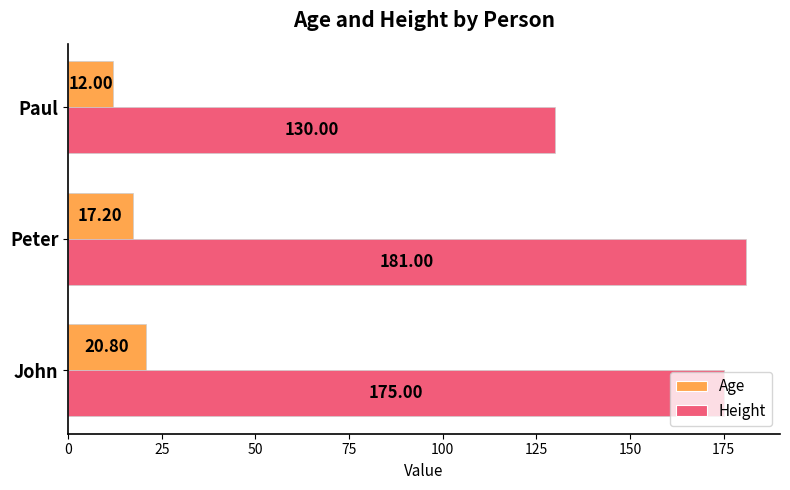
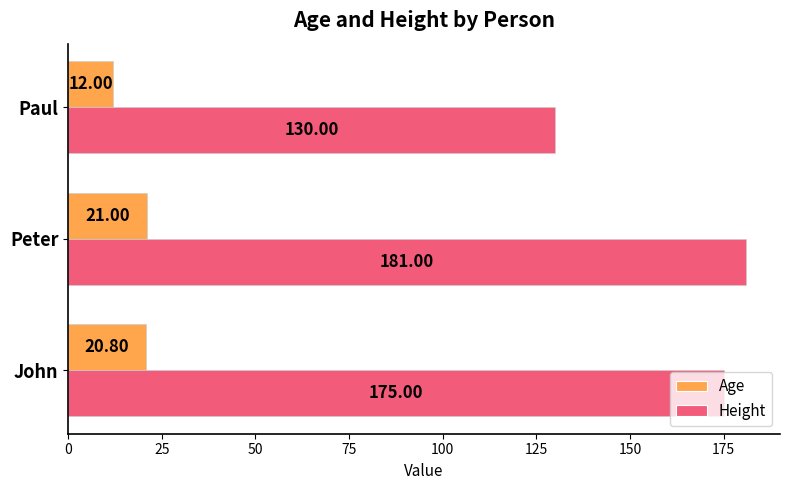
  {
    "Age": {
      "Paul": 12.00,
-     "Peter": 17.20,
+     "Peter": 21.00,
      "John": 20.80
    },
    "Height": {
      "Paul": 130.00,
      "Peter": 181.00
    }
  }
